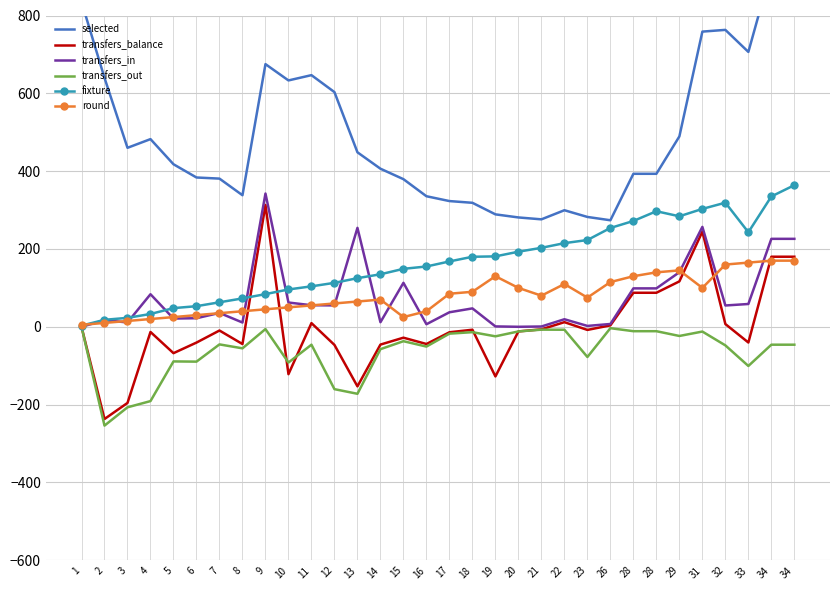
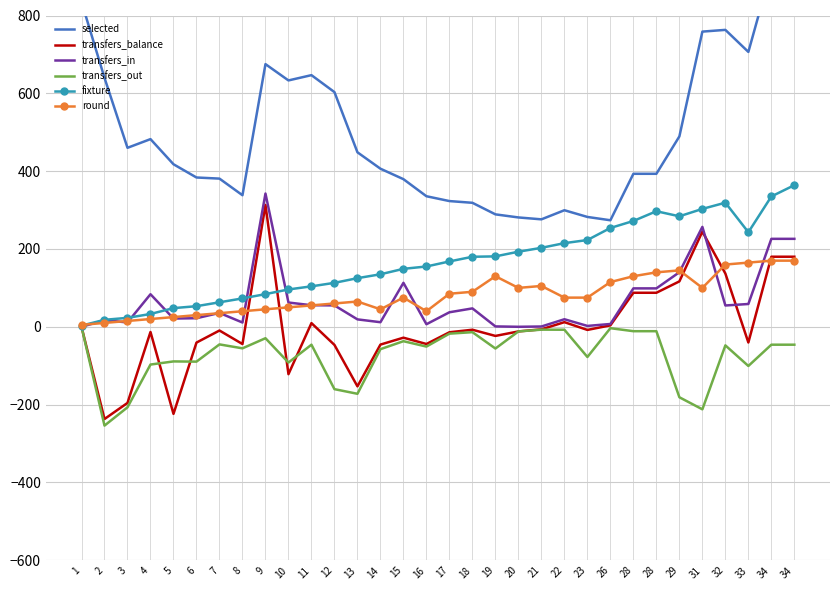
  {
    "transfers_balance": {
      "2": -240,
      "3": -200,
      "4": -10,
-     "5": -70,
+     "5": -220,
      "6": -40,
      "7": -10,
      "8": -40,
      "9": 310,
      "10": -120,
      "11": 10,
      "12": -50,
      "13": -150,
      "14": -50,
      "15": -30,
      "16": -40,
-     "19": -130,
+     "19": -20,
      "22": 10,
      "23": -10,
      "29": 120,
      "31": 240,
-     "32": 10,
+     "32": 140,
      "33": -40
    },
    "transfers_in": {
      "4": 80,
      "6": 20,
      "8": 10,
      "9": 340,
      "10": 60,
-     "13": 250,
+     "13": 20,
      "14": 10,
      "15": 110,
      "16": 10,
      "17": 40,
      "18": 50,
      "19": 0,
      "20": 0,
      "21": 0,
      "22": 20,
      "23": 0,
      "31": 260,
      "32": 50,
      "33": 60
    },
    "transfers_out": {
      "2": -250,
      "3": -210,
-     "4": -190,
+     "4": -100,
      "5": -90,
      "6": -90,
      "7": -50,
      "8": -60,
-     "9": -10,
+     "9": -30,
      "10": -90,
      "11": -50,
      "12": -160,
      "13": -170,
      "14": -60,
      "15": -40,
      "16": -50,
-     "19": -20,
+     "19": -60,
      "22": -10,
      "23": -80,
      "26": 0,
-     "29": -20,
-     "31": -10,
+     "29": -180,
+     "31": -210,
      "32": -50,
      "33": -100
    },
    "round": {
      "2": 10,
      "4": 20,
      "6": 30,
      "8": 40,
      "9": 50,
      "10": 50,
      "13": 70,
-     "14": 70,
-     "15": 30,
+     "14": 50,
+     "15": 80,
      "16": 40,
      "17": 90,
      "18": 90,
      "19": 130,
      "20": 100,
-     "21": 80,
-     "22": 110,
+     "21": 110,
+     "22": 80,
      "23": 80,
      "26": 120,
      "31": 100,
      "32": 160,
      "33": 170
    }
  }
